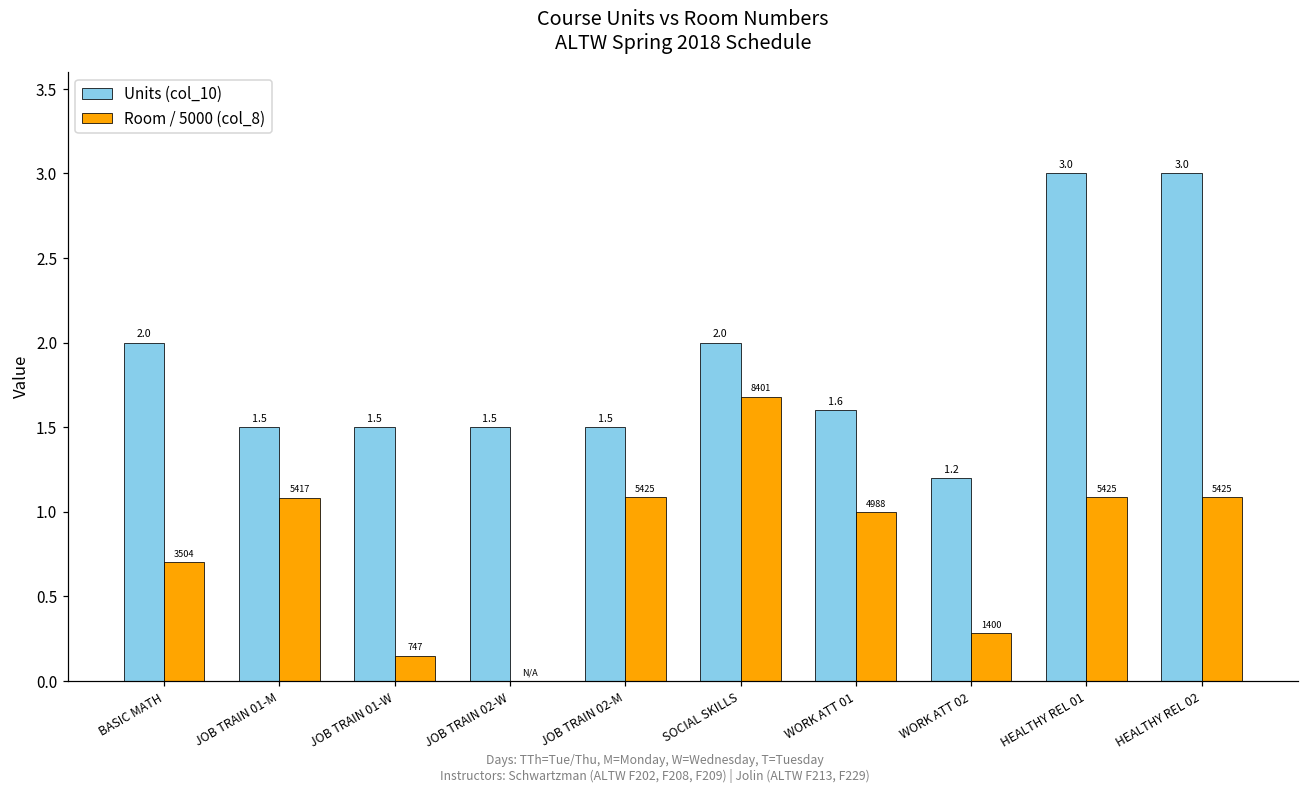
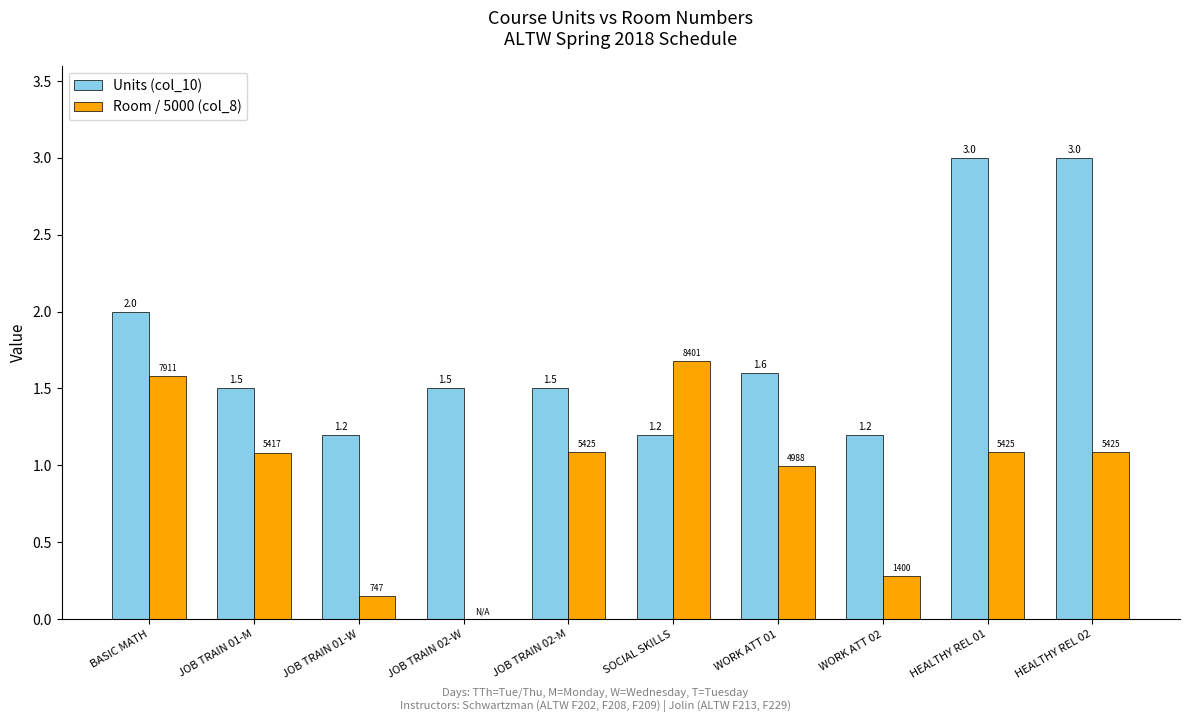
  {
    "Units (col_10)": {
      "BASIC MATH": 2.0,
      "JOB TRAIN 01-M": 1.5,
-     "JOB TRAIN 01-W": 1.5,
+     "JOB TRAIN 01-W": 1.2,
      "JOB TRAIN 02-W": 1.5,
      "JOB TRAIN 02-M": 1.5,
-     "SOCIAL SKILLS": 2.0,
+     "SOCIAL SKILLS": 1.2,
      "WORK ATT 01": 1.6,
      "WORK ATT 02": 1.2,
      "HEALTHY REL 01": 3.0,
      "HEALTHY REL 02": 3.0
    },
    "Room / 5000 (col_8)": {
-     "BASIC MATH": 3504
+     "BASIC MATH": 7911
    }
  }
